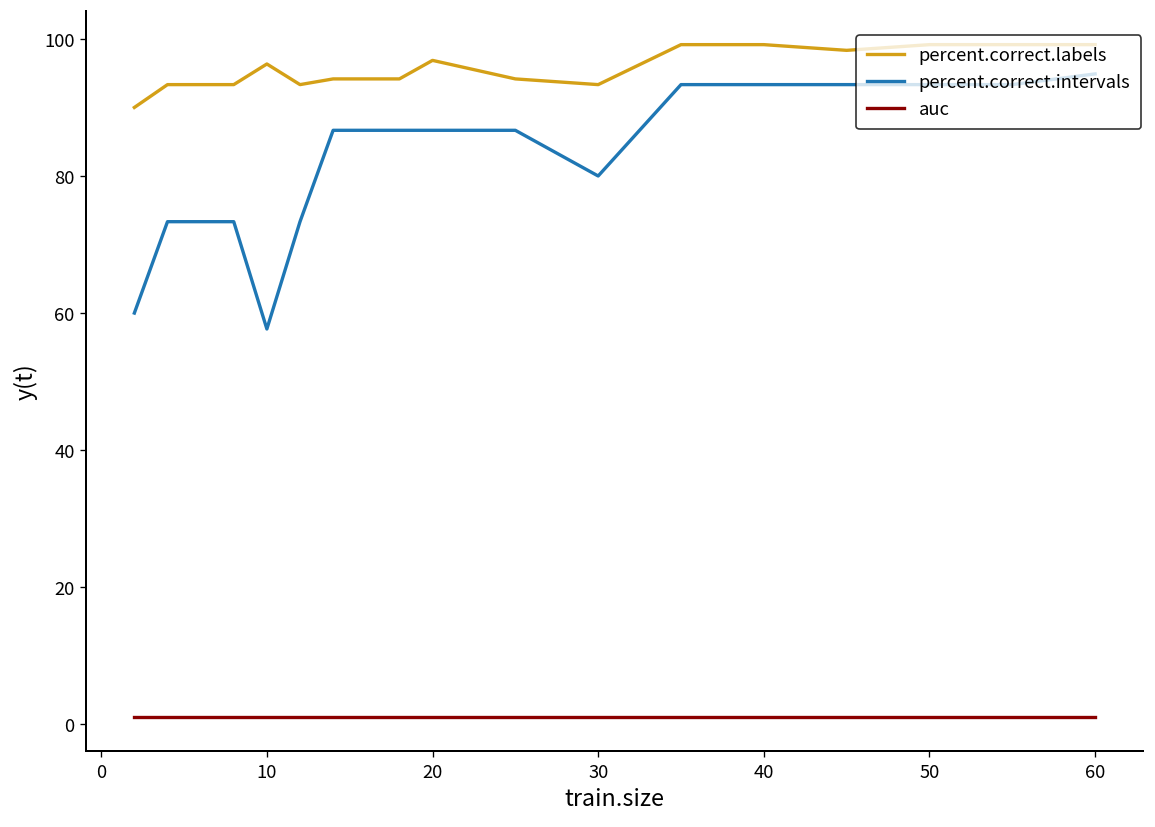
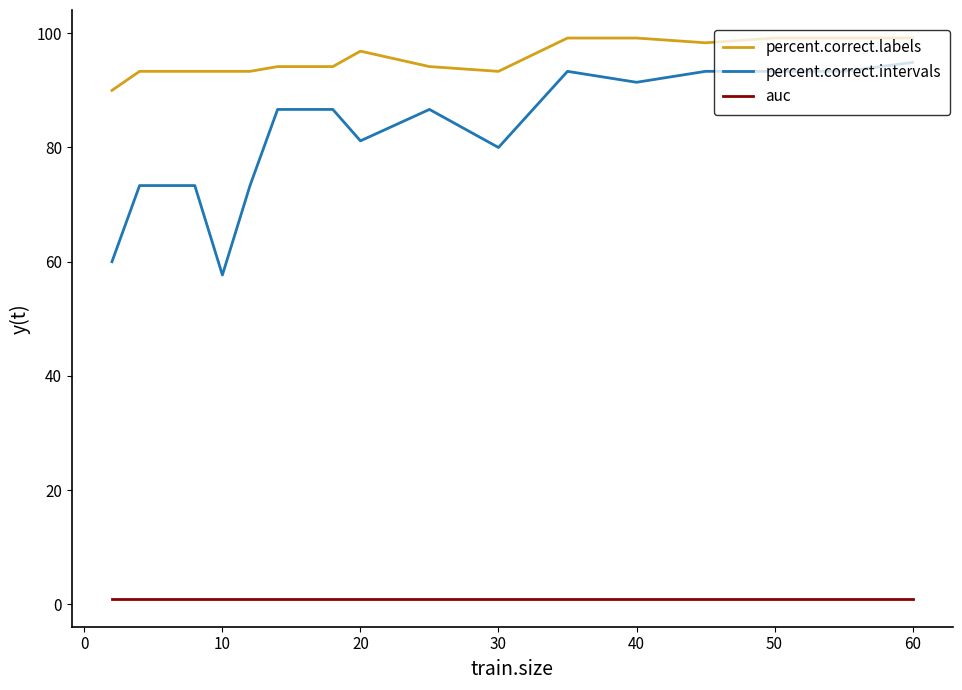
  {
    "percent.correct.labels": {
-     "10": 96,
+     "10": 93,
      "20": 97,
      "30": 93,
      "40": 99
    },
    "percent.correct.intervals": {
      "10": 58,
-     "20": 87,
+     "20": 81,
      "30": 80,
-     "40": 93
+     "40": 91
    },
    "auc": {
      "10": 1,
      "20": 1,
      "30": 1,
      "40": 1,
      "50": 1,
      "60": 1
    }
  }
